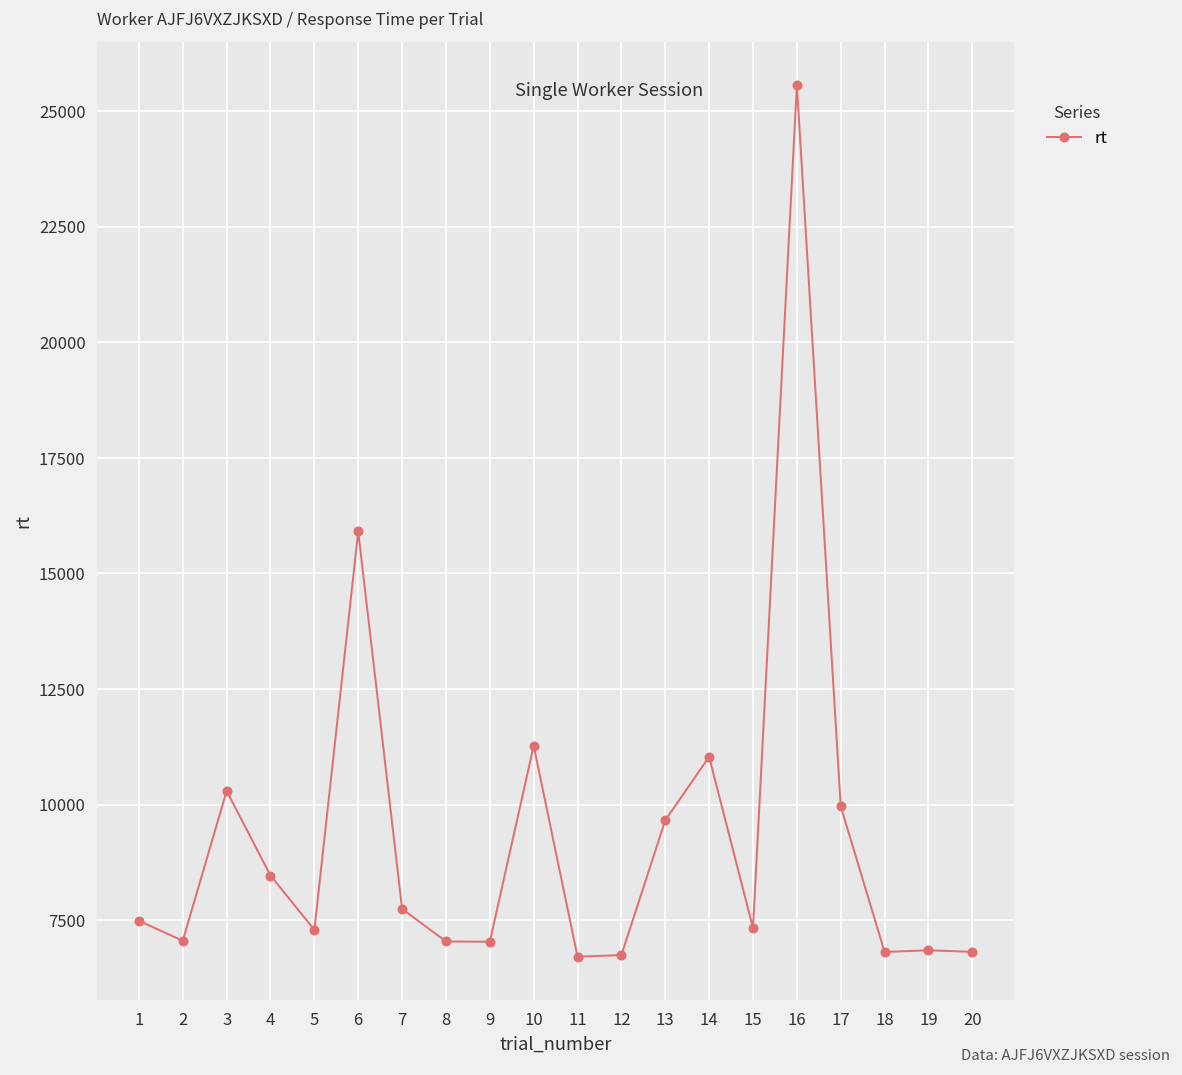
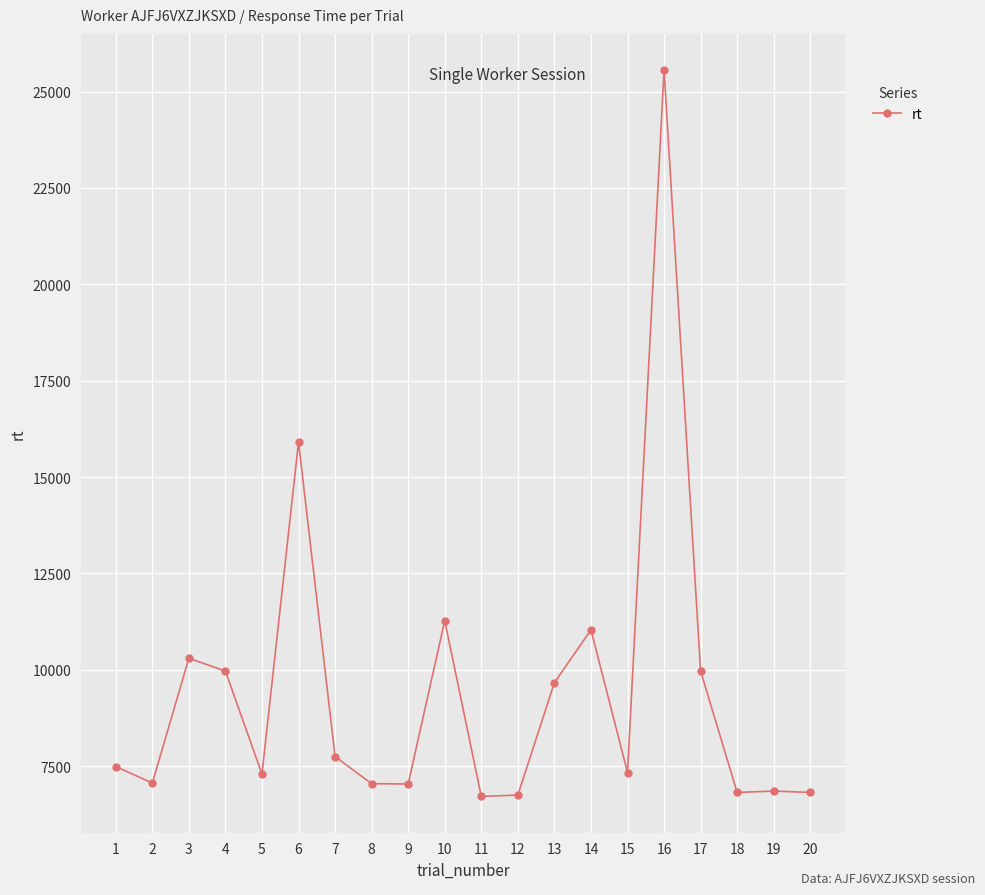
  {
    "1": 7500,
    "2": 7100,
    "3": 10300,
-   "4": 8500,
+   "4": 10000,
    "5": 7300,
    "6": 15900,
    "7": 7700,
    "8": 7000,
    "9": 7000,
    "10": 11300,
    "11": 6700,
    "12": 6700,
    "13": 9700,
    "14": 11000,
    "15": 7300,
    "16": 25600,
    "17": 10000,
    "18": 6800,
    "19": 6900,
    "20": 6800
  }
